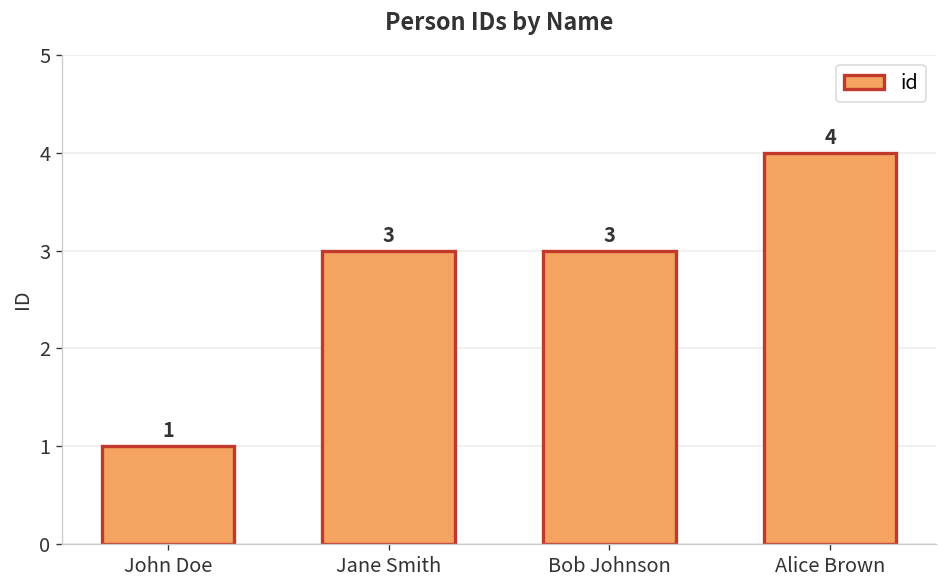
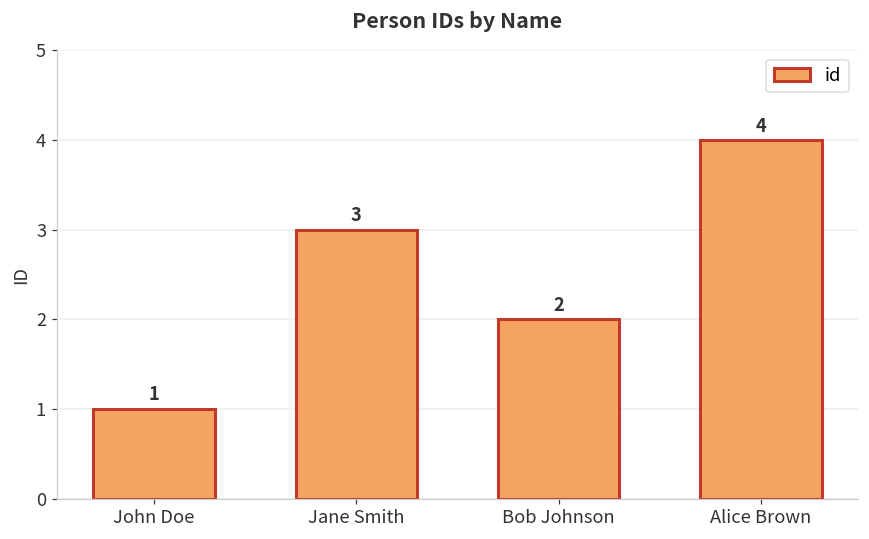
  {
    "John Doe": 1,
    "Jane Smith": 3,
-   "Bob Johnson": 3,
+   "Bob Johnson": 2,
    "Alice Brown": 4
  }
